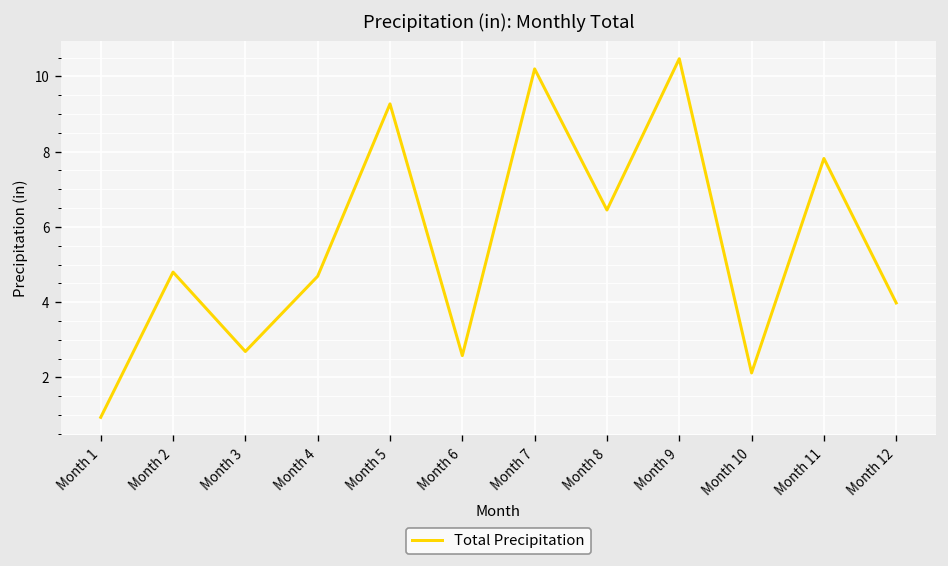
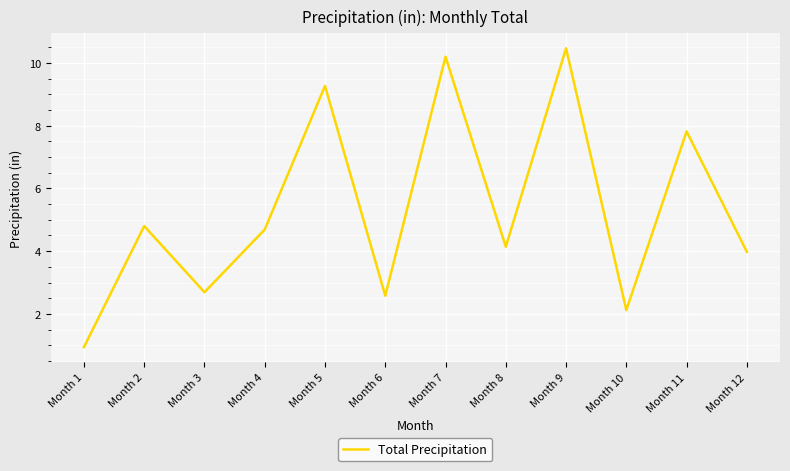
  {
    "Month 1": 0.9,
    "Month 2": 4.8,
    "Month 3": 2.7,
    "Month 4": 4.7,
    "Month 5": 9.3,
    "Month 6": 2.6,
    "Month 7": 10.2,
-   "Month 8": 6.5,
+   "Month 8": 4.1,
    "Month 9": 10.5,
    "Month 10": 2.1,
    "Month 11": 7.8,
    "Month 12": 4.0
  }
